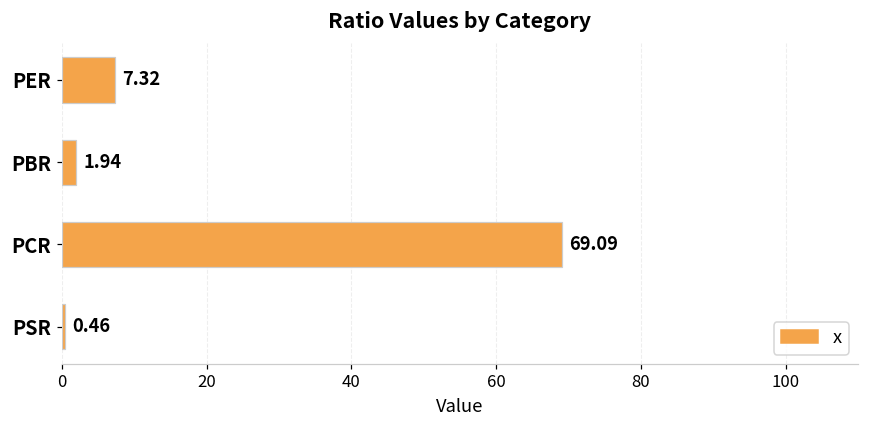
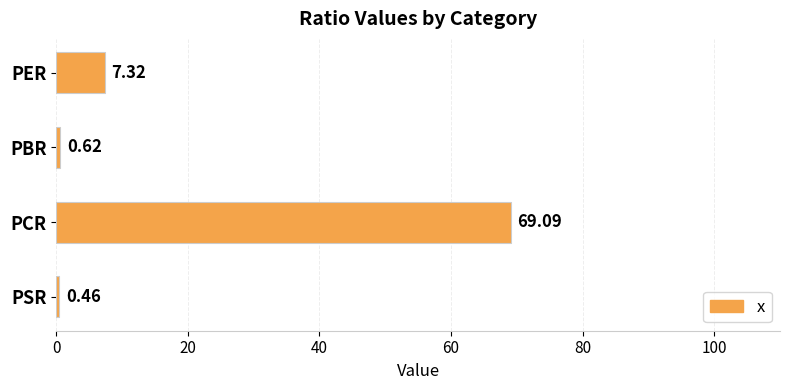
  {
    "PER": 7.32,
-   "PBR": 1.94,
+   "PBR": 0.62,
    "PCR": 69.09,
    "PSR": 0.46
  }
